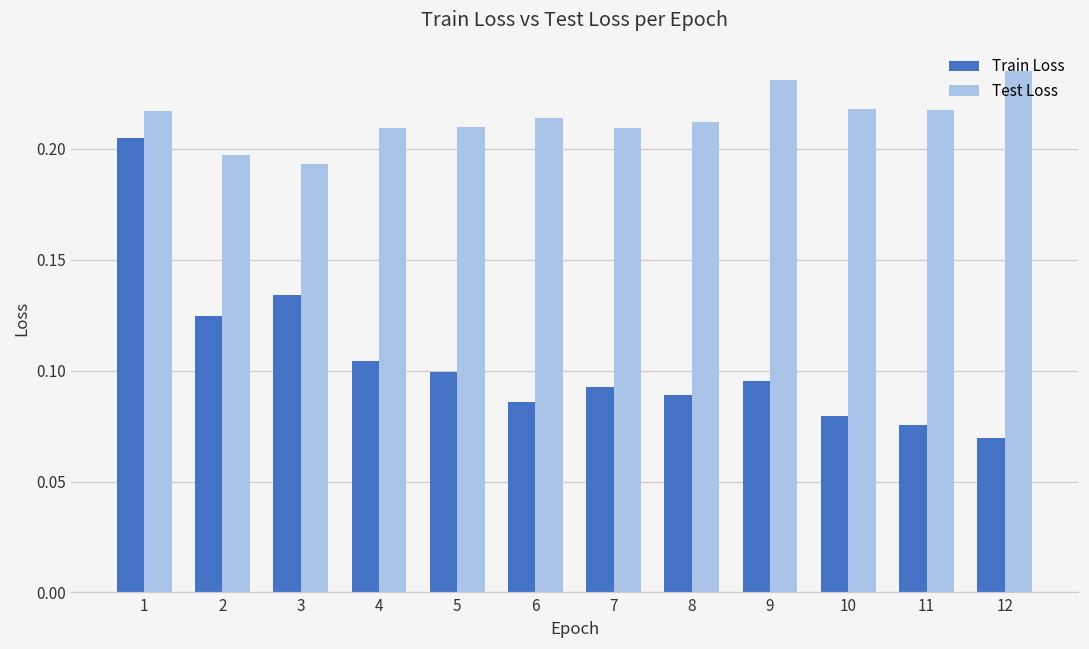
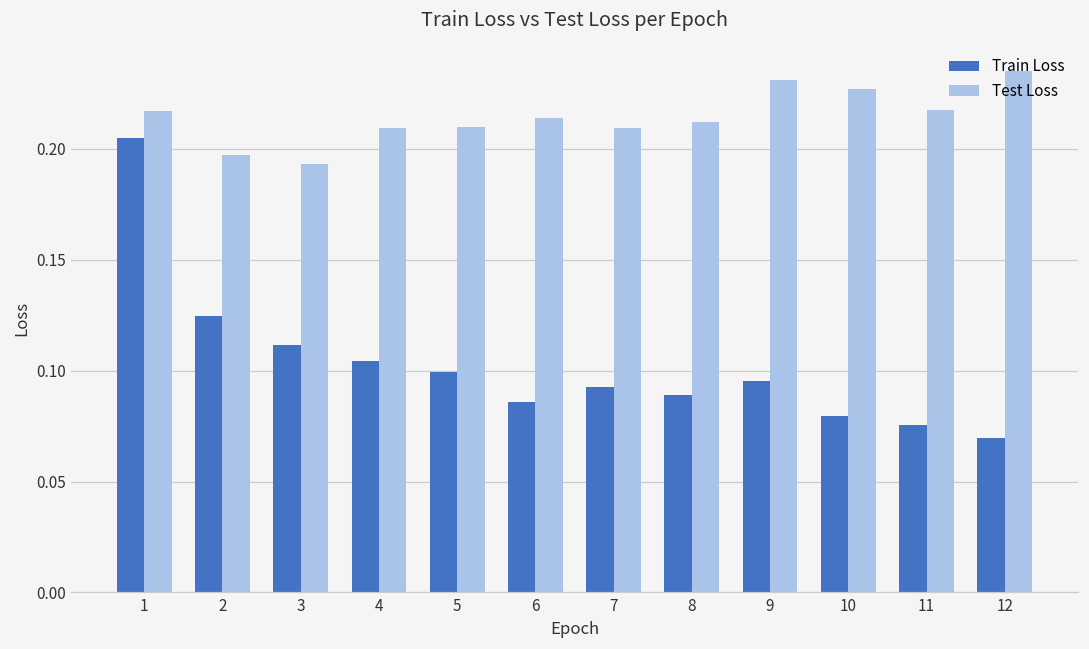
  {
    "Train Loss": {
      "1": 0.205,
      "2": 0.125,
-     "3": 0.134,
+     "3": 0.112,
      "4": 0.104,
      "5": 0.099,
      "6": 0.086,
      "7": 0.092,
      "8": 0.089,
      "9": 0.095,
      "10": 0.079,
      "11": 0.075,
      "12": 0.070
    },
    "Test Loss": {
      "1": 0.217,
      "2": 0.197,
      "3": 0.193,
      "4": 0.209,
      "5": 0.210,
      "6": 0.214,
      "7": 0.209,
      "8": 0.212,
      "9": 0.231,
-     "10": 0.218,
+     "10": 0.227,
      "11": 0.217,
      "12": 0.235
    }
  }
